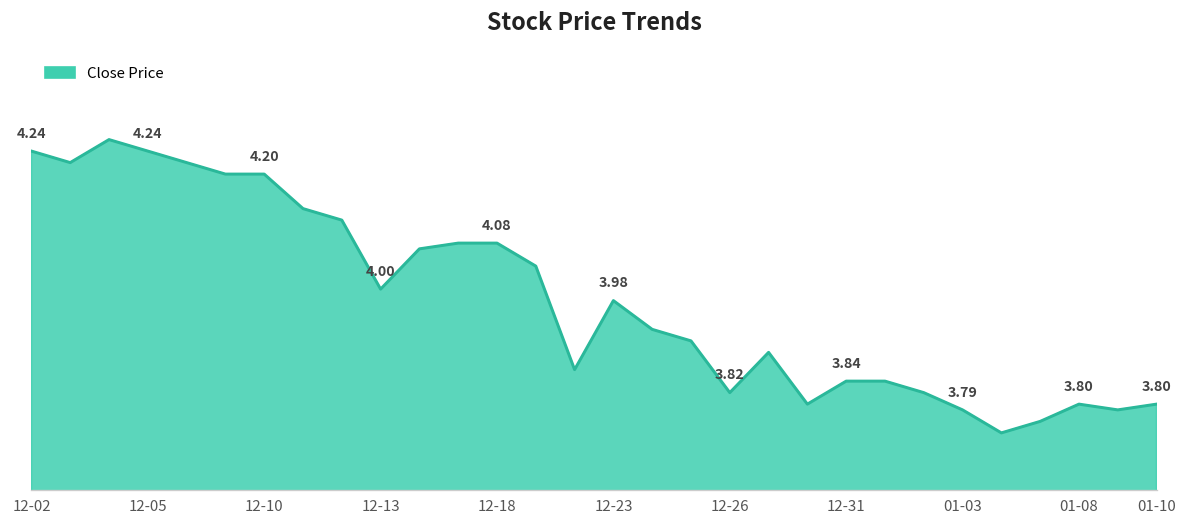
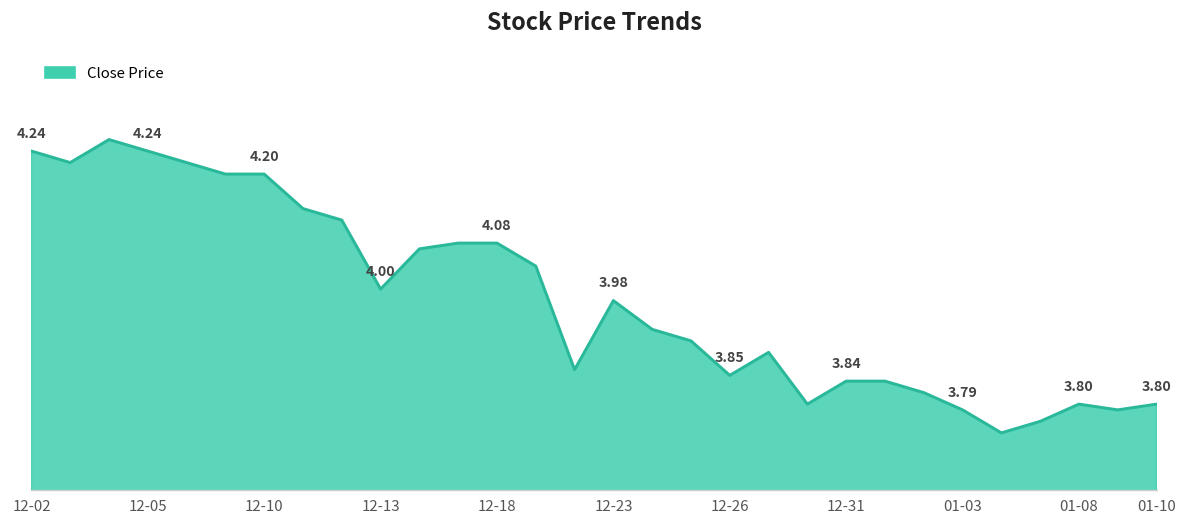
  {
    "12-02": 4.24,
    "12-05": 4.24,
    "12-10": 4.20,
    "12-13": 4.00,
    "12-18": 4.08,
    "12-23": 3.98,
-   "12-26": 3.82,
+   "12-26": 3.85,
    "12-31": 3.84,
    "01-03": 3.79,
    "01-08": 3.80,
    "01-10": 3.80
  }
